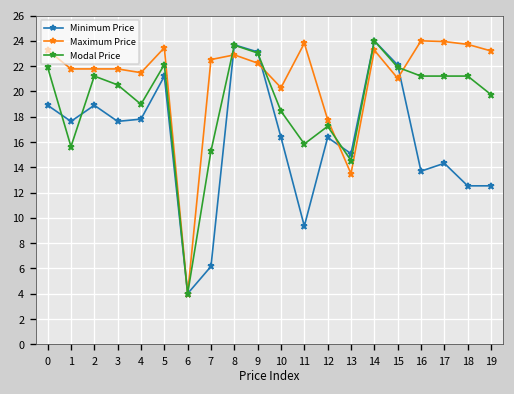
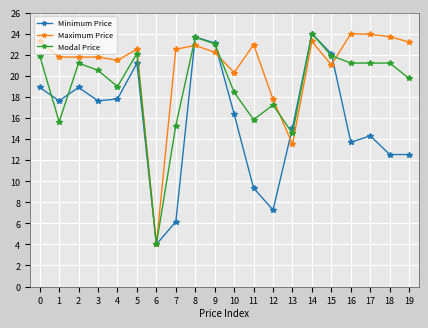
  {
    "Minimum Price": {
      "0": 18.9,
      "1": 17.6,
      "2": 18.9,
      "3": 17.6,
      "4": 17.8,
      "5": 21.2,
      "7": 6.2,
      "10": 16.4,
      "11": 9.3,
-     "12": 16.4,
+     "12": 7.3,
      "13": 15.1,
      "16": 13.7,
      "17": 14.3,
      "18": 12.5,
      "19": 12.5
    },
    "Maximum Price": {
      "1": 21.8,
      "2": 21.8,
      "3": 21.8,
      "4": 21.5,
-     "5": 23.5,
+     "5": 22.5,
      "7": 22.5,
      "8": 22.9,
      "9": 22.2,
      "10": 20.3,
-     "11": 23.8,
+     "11": 23.0,
      "12": 17.8,
      "13": 13.5,
      "14": 23.3,
      "15": 21.0,
      "16": 24.0,
      "17": 23.9,
      "18": 23.7,
      "19": 23.2
    },
    "Modal Price": {
      "0": 21.9,
      "1": 15.6,
      "2": 21.2,
      "3": 20.5,
      "4": 19.0,
      "5": 22.1,
      "7": 15.3,
      "10": 18.4,
      "11": 15.8,
      "12": 17.2,
      "13": 14.5,
      "16": 21.2,
      "17": 21.2,
      "18": 21.2,
      "19": 19.7
    }
  }
